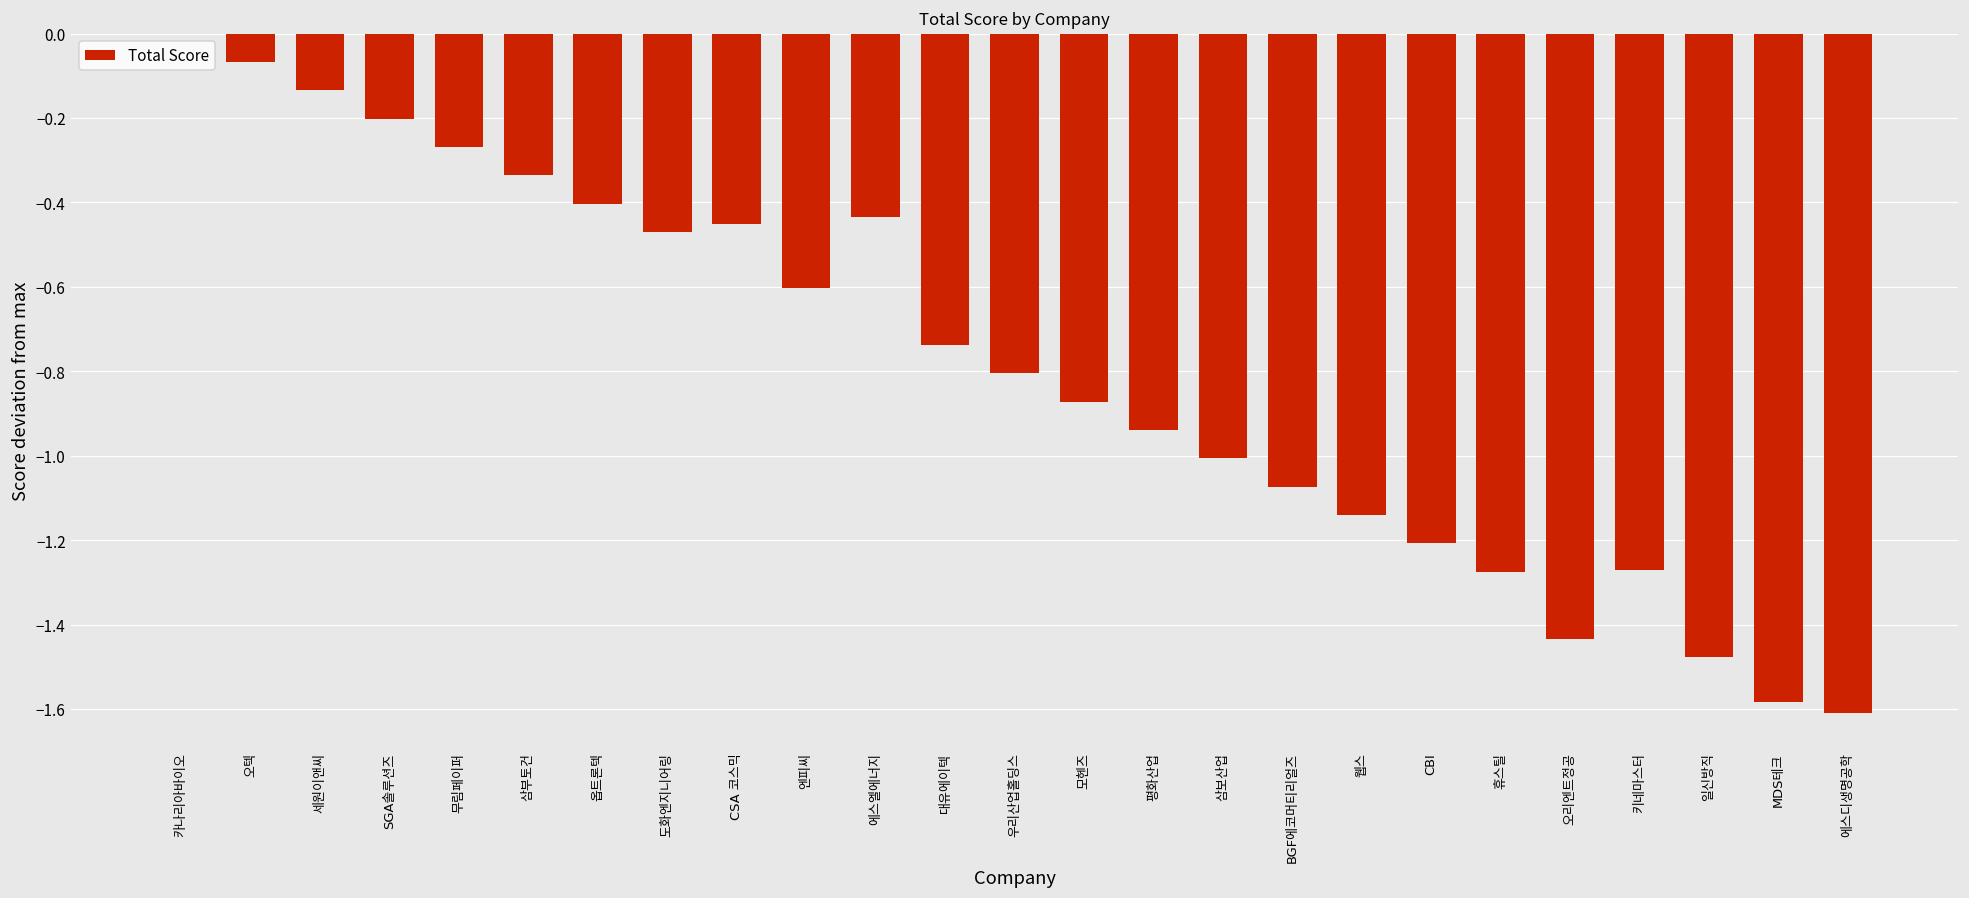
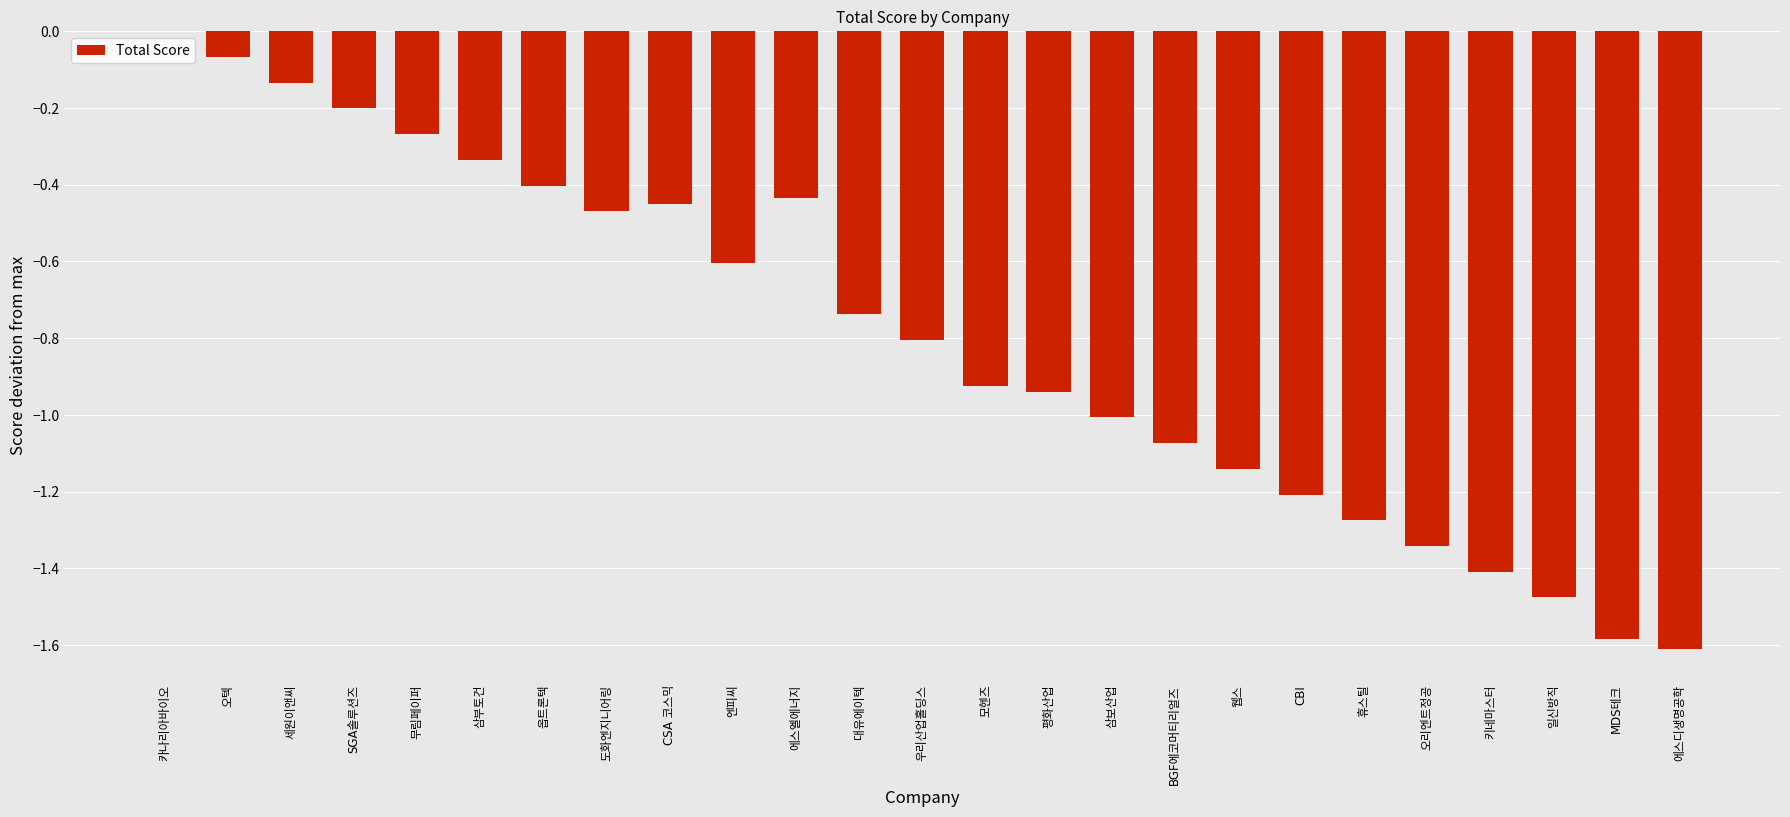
  {
    "카나리아바이오": 0.00,
    "오텍": -0.07,
    "세원이앤씨": -0.13,
    "SGA솔루션즈": -0.20,
    "무림페이퍼": -0.27,
    "삼부토건": -0.34,
    "옵트론텍": -0.40,
    "도화엔지니어링": -0.47,
    "CSA 코스믹": -0.45,
    "엔피씨": -0.60,
    "에스엘에너지": -0.43,
    "대유에이텍": -0.74,
    "우리산업홀딩스": -0.80,
-   "모헨즈": -0.87,
+   "모헨즈": -0.92,
    "평화산업": -0.94,
    "삼보산업": -1.01,
    "BGF에코머티리얼즈": -1.07,
    "웹스": -1.14,
    "CBI": -1.21,
    "휴스틸": -1.27,
-   "오리엔트정공": -1.44,
-   "키네마스터": -1.27,
+   "오리엔트정공": -1.34,
+   "키네마스터": -1.41,
    "일신방직": -1.48,
    "MDS테크": -1.58,
    "에스디생명공학": -1.61
  }
